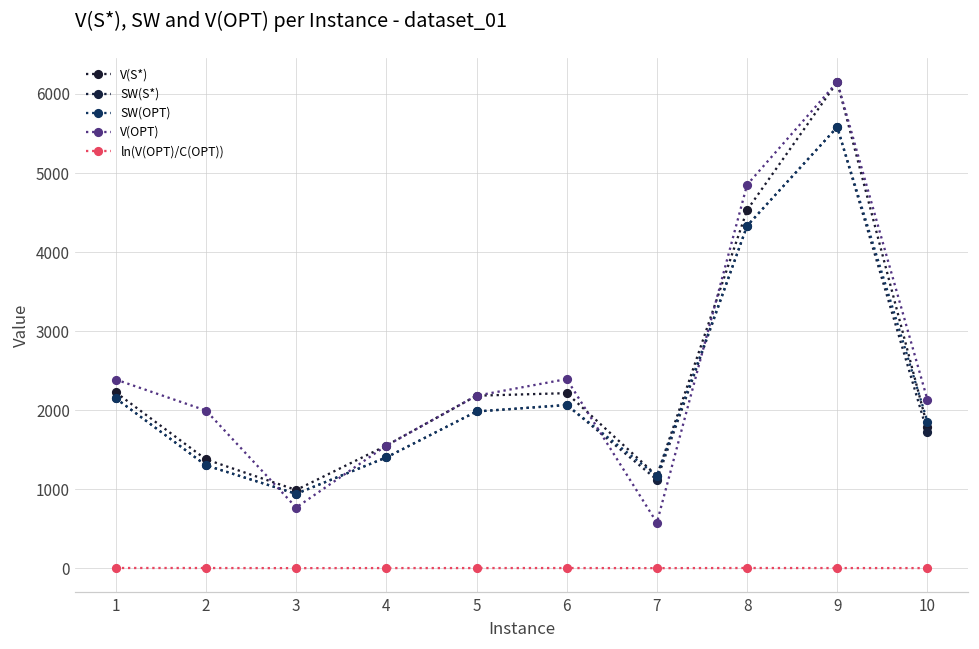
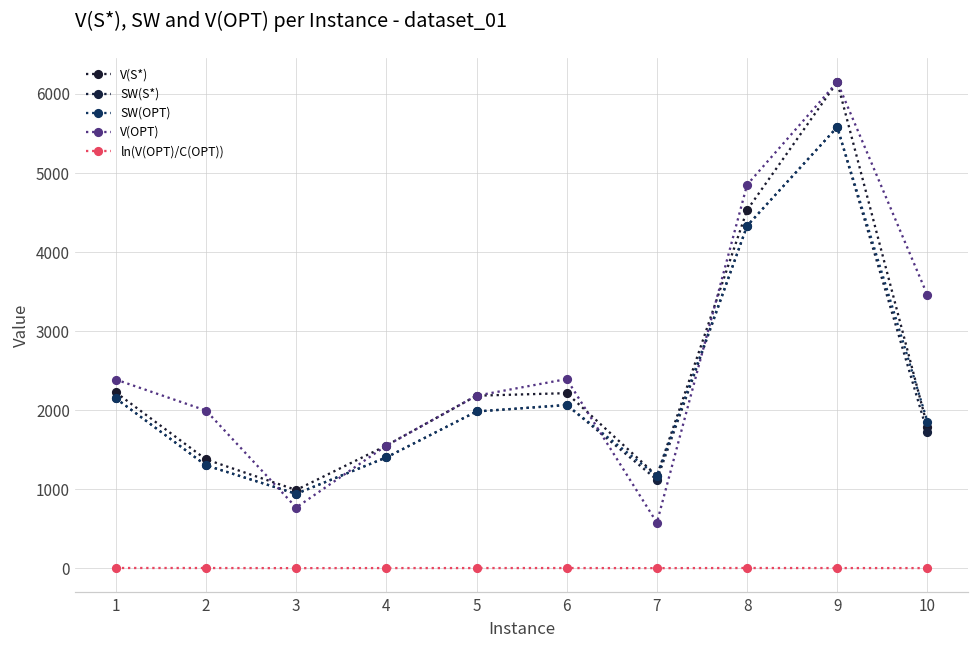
  {
    "V(OPT)": {
      "1": 2400,
      "2": 2000,
      "3": 800,
      "6": 2400,
      "7": 600,
      "8": 4900,
-     "10": 2100
+     "10": 3500
    },
    "ln(V(OPT)/C(OPT))": {
      "1": 0,
      "2": 0,
      "3": 0,
      "4": 0,
      "5": 0,
      "6": 0,
      "7": 0,
      "8": 0,
      "9": 0,
      "10": 0
    }
  }
